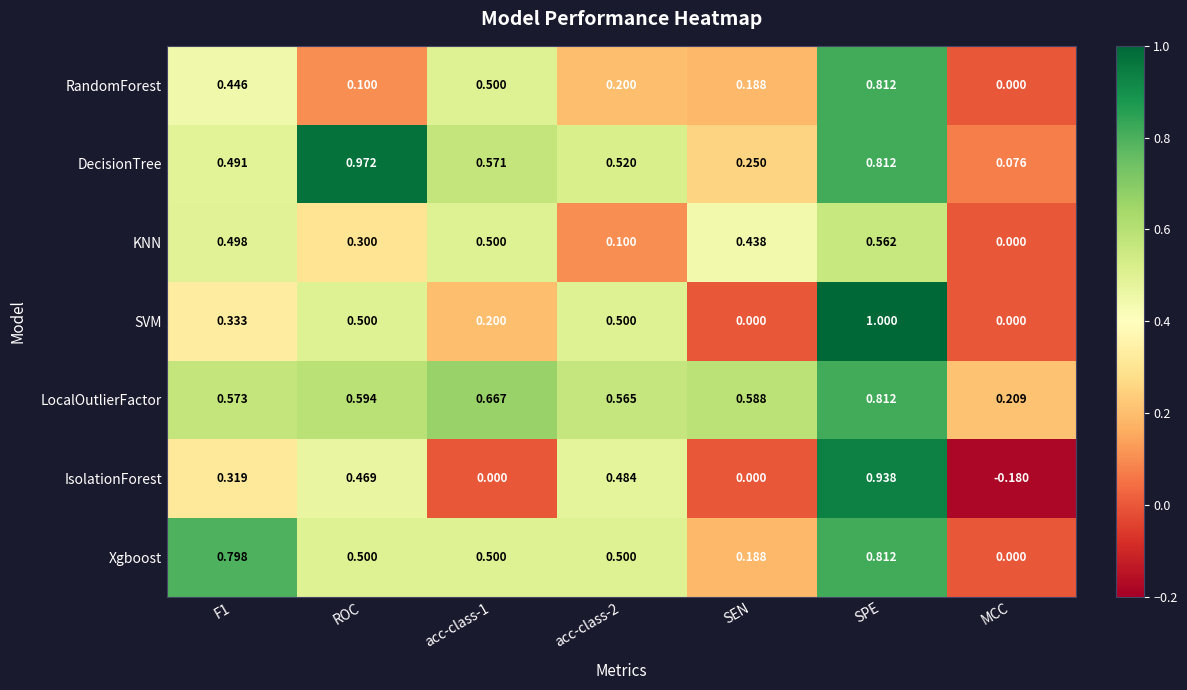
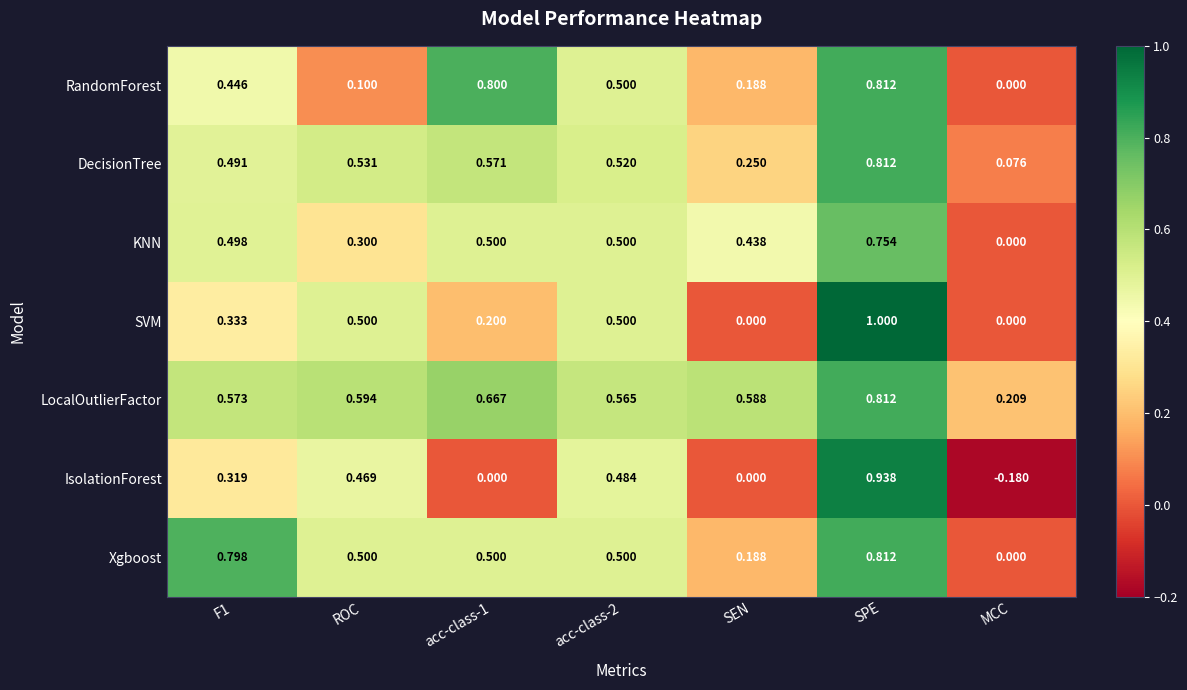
  {
    "RandomForest": {
      "F1": 0.446,
      "ROC": 0.100,
-     "acc-class-1": 0.500,
-     "acc-class-2": 0.200,
+     "acc-class-1": 0.800,
+     "acc-class-2": 0.500,
      "SEN": 0.188,
      "SPE": 0.812,
      "MCC": 0.000
    },
    "DecisionTree": {
      "F1": 0.491,
-     "ROC": 0.972,
+     "ROC": 0.531,
      "acc-class-1": 0.571,
      "acc-class-2": 0.520,
      "SEN": 0.250,
      "SPE": 0.812,
      "MCC": 0.076
    },
    "KNN": {
      "F1": 0.498,
      "ROC": 0.300,
      "acc-class-1": 0.500,
-     "acc-class-2": 0.100,
+     "acc-class-2": 0.500,
      "SEN": 0.438,
-     "SPE": 0.562,
+     "SPE": 0.754,
      "MCC": 0.000
    },
    "SVM": {
      "F1": 0.333,
      "ROC": 0.500,
      "acc-class-1": 0.200,
      "acc-class-2": 0.500,
      "SEN": 0.000,
      "SPE": 1.000,
      "MCC": 0.000
    },
    "LocalOutlierFactor": {
      "F1": 0.573,
      "ROC": 0.594,
      "acc-class-1": 0.667,
      "acc-class-2": 0.565,
      "SEN": 0.588,
      "SPE": 0.812,
      "MCC": 0.209
    },
    "IsolationForest": {
      "F1": 0.319,
      "ROC": 0.469,
      "acc-class-1": 0.000,
      "acc-class-2": 0.484,
      "SEN": 0.000,
      "SPE": 0.938,
      "MCC": -0.180
    },
    "Xgboost": {
      "F1": 0.798,
      "ROC": 0.500,
      "acc-class-1": 0.500,
      "acc-class-2": 0.500,
      "SEN": 0.188,
      "SPE": 0.812,
      "MCC": 0.000
    }
  }
